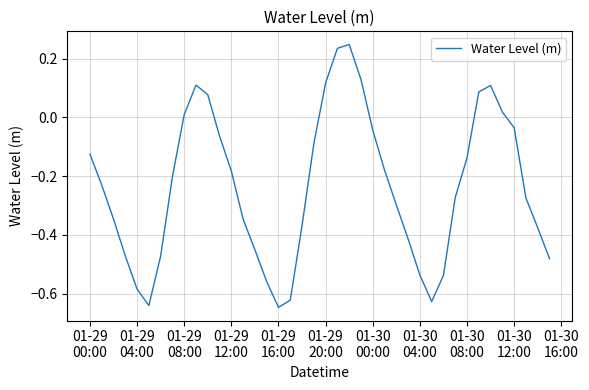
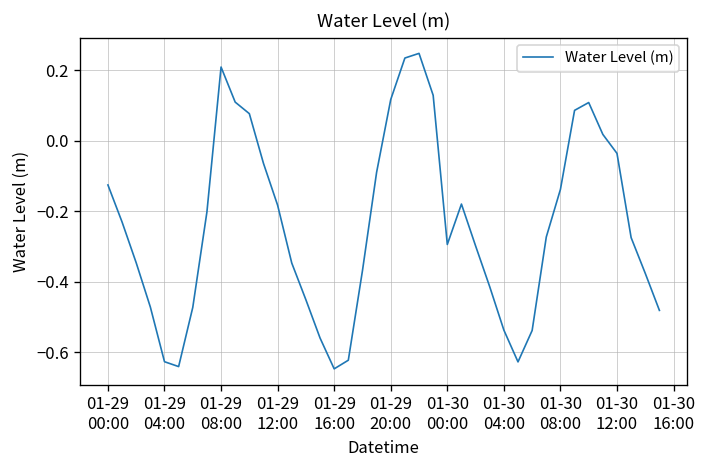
  {
    "01-29 00:00": -0.13,
-   "01-29 04:00": -0.58,
-   "01-29 08:00": 0.01,
+   "01-29 04:00": -0.63,
+   "01-29 08:00": 0.21,
    "01-29 12:00": -0.18,
    "01-29 16:00": -0.65,
    "01-29 20:00": 0.12,
-   "01-30 00:00": -0.04,
+   "01-30 00:00": -0.29,
    "01-30 04:00": -0.54,
    "01-30 08:00": -0.14,
    "01-30 12:00": -0.04
  }
